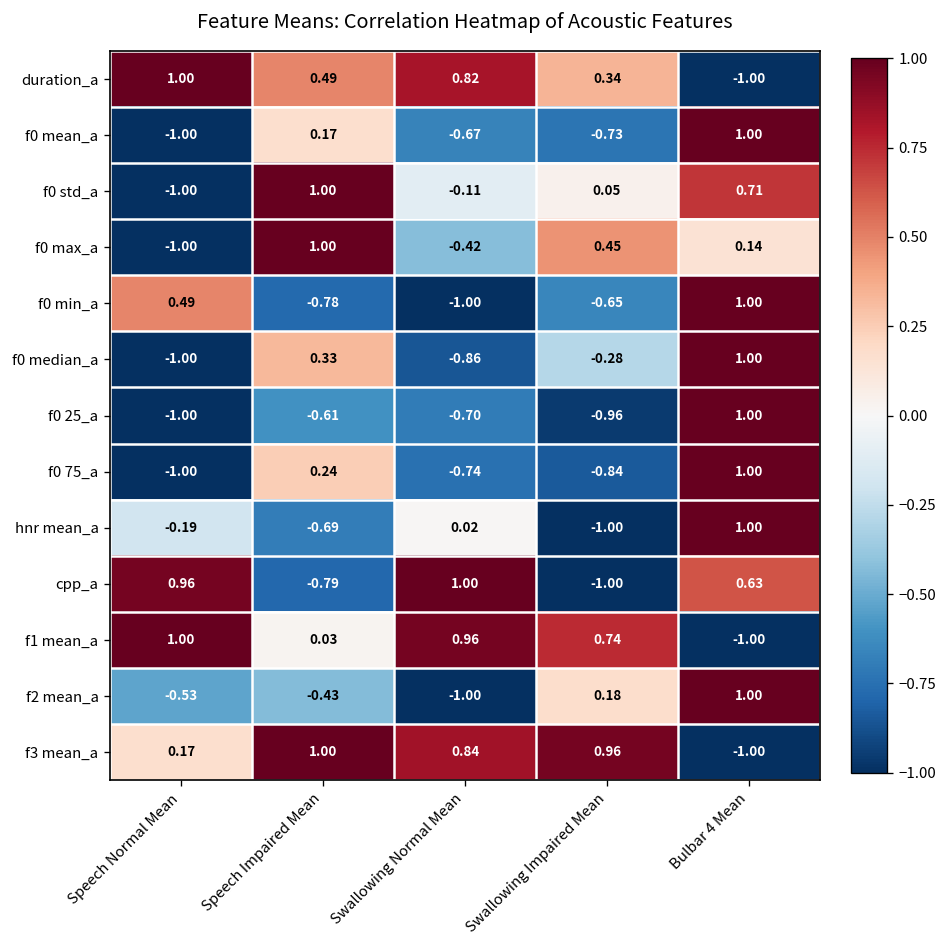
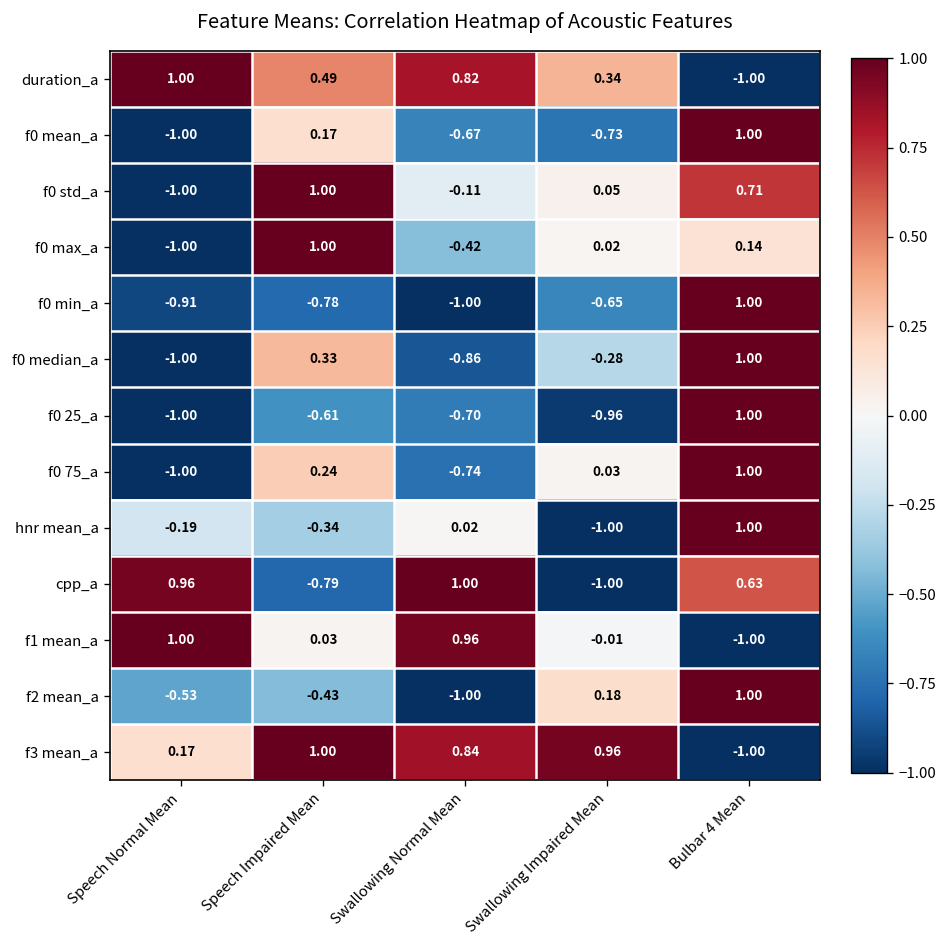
  {
    "duration_a": {
      "Speech Normal Mean": 1.00,
      "Speech Impaired Mean": 0.49,
      "Swallowing Normal Mean": 0.82,
      "Swallowing Impaired Mean": 0.34,
      "Bulbar 4 Mean": -1.00
    },
    "f0 mean_a": {
      "Speech Normal Mean": -1.00,
      "Speech Impaired Mean": 0.17,
      "Swallowing Normal Mean": -0.67,
      "Swallowing Impaired Mean": -0.73,
      "Bulbar 4 Mean": 1.00
    },
    "f0 std_a": {
      "Speech Normal Mean": -1.00,
      "Speech Impaired Mean": 1.00,
      "Swallowing Normal Mean": -0.11,
      "Swallowing Impaired Mean": 0.05,
      "Bulbar 4 Mean": 0.71
    },
    "f0 max_a": {
      "Speech Normal Mean": -1.00,
      "Speech Impaired Mean": 1.00,
      "Swallowing Normal Mean": -0.42,
-     "Swallowing Impaired Mean": 0.45,
+     "Swallowing Impaired Mean": 0.02,
      "Bulbar 4 Mean": 0.14
    },
    "f0 min_a": {
-     "Speech Normal Mean": 0.49,
+     "Speech Normal Mean": -0.91,
      "Speech Impaired Mean": -0.78,
      "Swallowing Normal Mean": -1.00,
      "Swallowing Impaired Mean": -0.65,
      "Bulbar 4 Mean": 1.00
    },
    "f0 median_a": {
      "Speech Normal Mean": -1.00,
      "Speech Impaired Mean": 0.33,
      "Swallowing Normal Mean": -0.86,
      "Swallowing Impaired Mean": -0.28,
      "Bulbar 4 Mean": 1.00
    },
    "f0 25_a": {
      "Speech Normal Mean": -1.00,
      "Speech Impaired Mean": -0.61,
      "Swallowing Normal Mean": -0.70,
      "Swallowing Impaired Mean": -0.96,
      "Bulbar 4 Mean": 1.00
    },
    "f0 75_a": {
      "Speech Normal Mean": -1.00,
      "Speech Impaired Mean": 0.24,
      "Swallowing Normal Mean": -0.74,
-     "Swallowing Impaired Mean": -0.84,
+     "Swallowing Impaired Mean": 0.03,
      "Bulbar 4 Mean": 1.00
    },
    "hnr mean_a": {
      "Speech Normal Mean": -0.19,
-     "Speech Impaired Mean": -0.69,
+     "Speech Impaired Mean": -0.34,
      "Swallowing Normal Mean": 0.02,
      "Swallowing Impaired Mean": -1.00,
      "Bulbar 4 Mean": 1.00
    },
    "cpp_a": {
      "Speech Normal Mean": 0.96,
      "Speech Impaired Mean": -0.79,
      "Swallowing Normal Mean": 1.00,
      "Swallowing Impaired Mean": -1.00,
      "Bulbar 4 Mean": 0.63
    },
    "f1 mean_a": {
      "Speech Normal Mean": 1.00,
      "Speech Impaired Mean": 0.03,
      "Swallowing Normal Mean": 0.96,
-     "Swallowing Impaired Mean": 0.74,
+     "Swallowing Impaired Mean": -0.01,
      "Bulbar 4 Mean": -1.00
    },
    "f2 mean_a": {
      "Speech Normal Mean": -0.53,
      "Speech Impaired Mean": -0.43,
      "Swallowing Normal Mean": -1.00,
      "Swallowing Impaired Mean": 0.18,
      "Bulbar 4 Mean": 1.00
    },
    "f3 mean_a": {
      "Speech Normal Mean": 0.17,
      "Speech Impaired Mean": 1.00,
      "Swallowing Normal Mean": 0.84,
      "Swallowing Impaired Mean": 0.96,
      "Bulbar 4 Mean": -1.00
    }
  }
